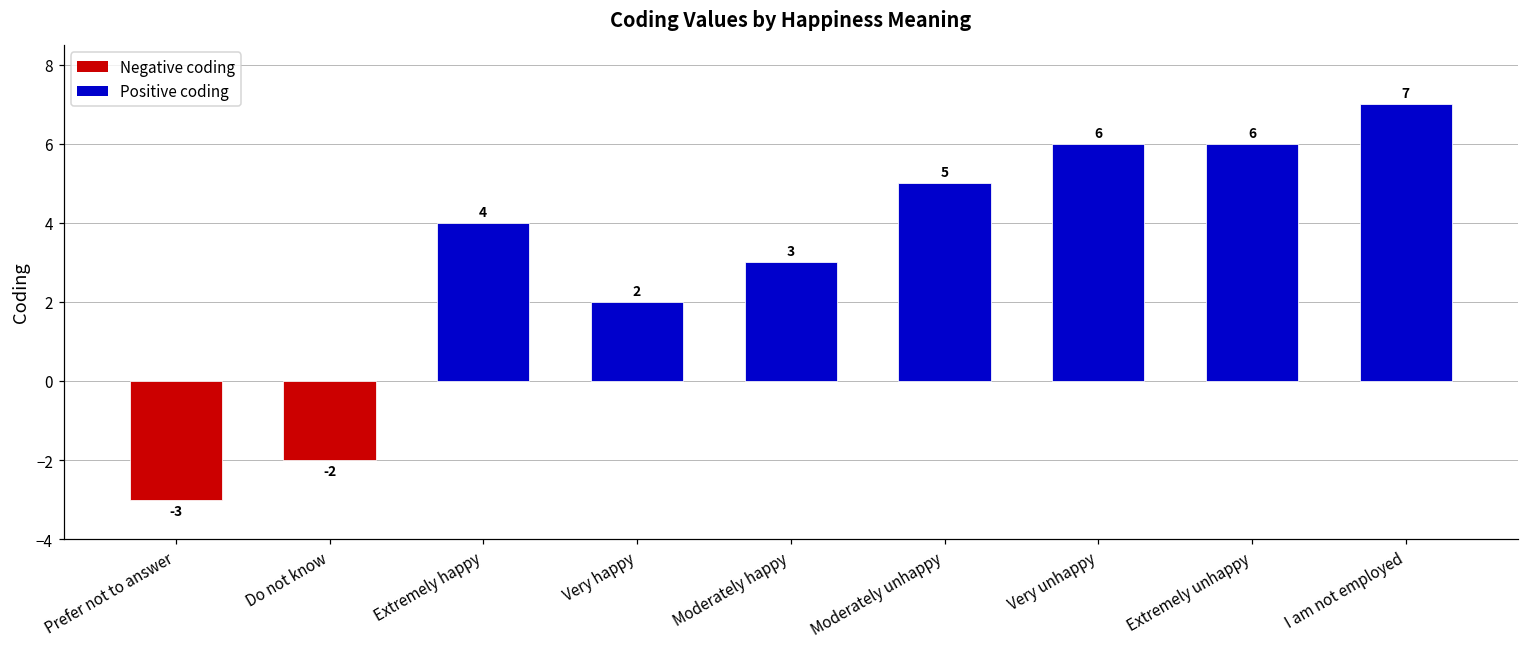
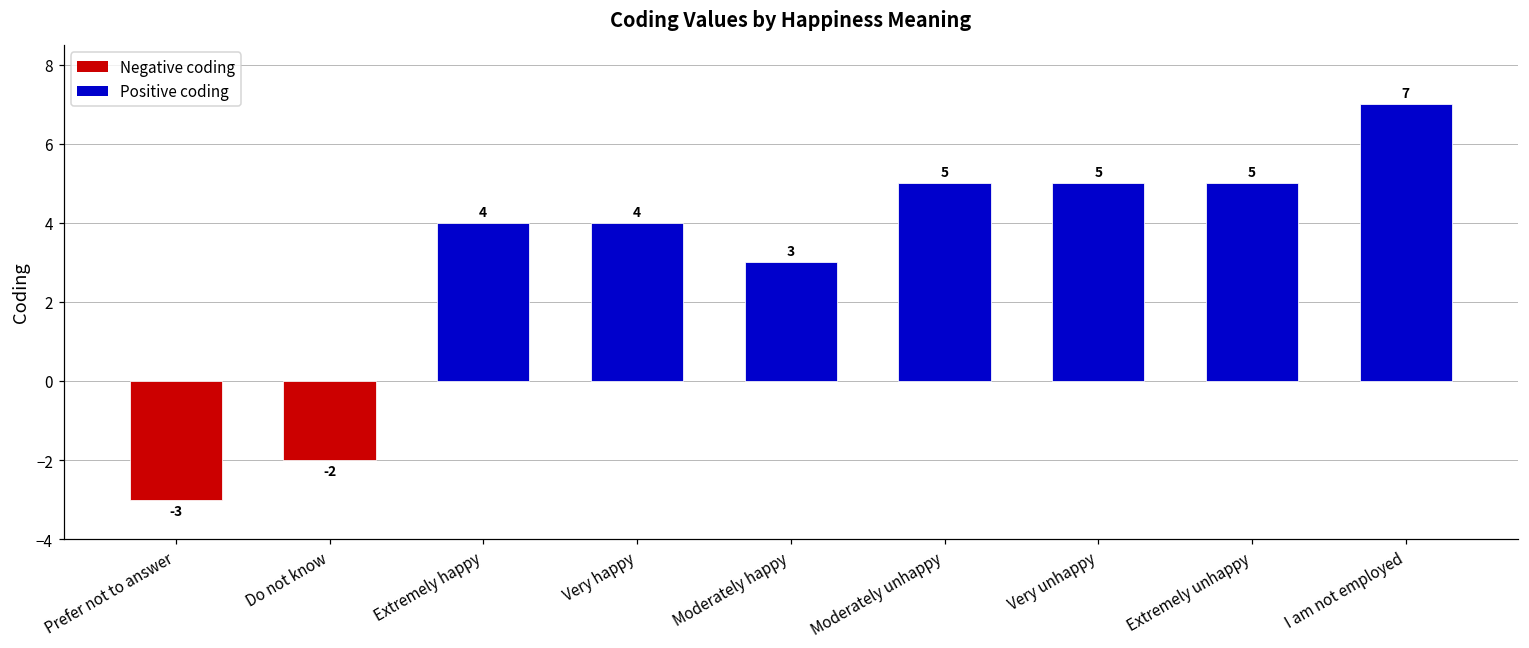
  {
    "Prefer not to answer": -3,
    "Do not know": -2,
    "Extremely happy": 4,
-   "Very happy": 2,
+   "Very happy": 4,
    "Moderately happy": 3,
    "Moderately unhappy": 5,
-   "Very unhappy": 6,
-   "Extremely unhappy": 6,
+   "Very unhappy": 5,
+   "Extremely unhappy": 5,
    "I am not employed": 7
  }
